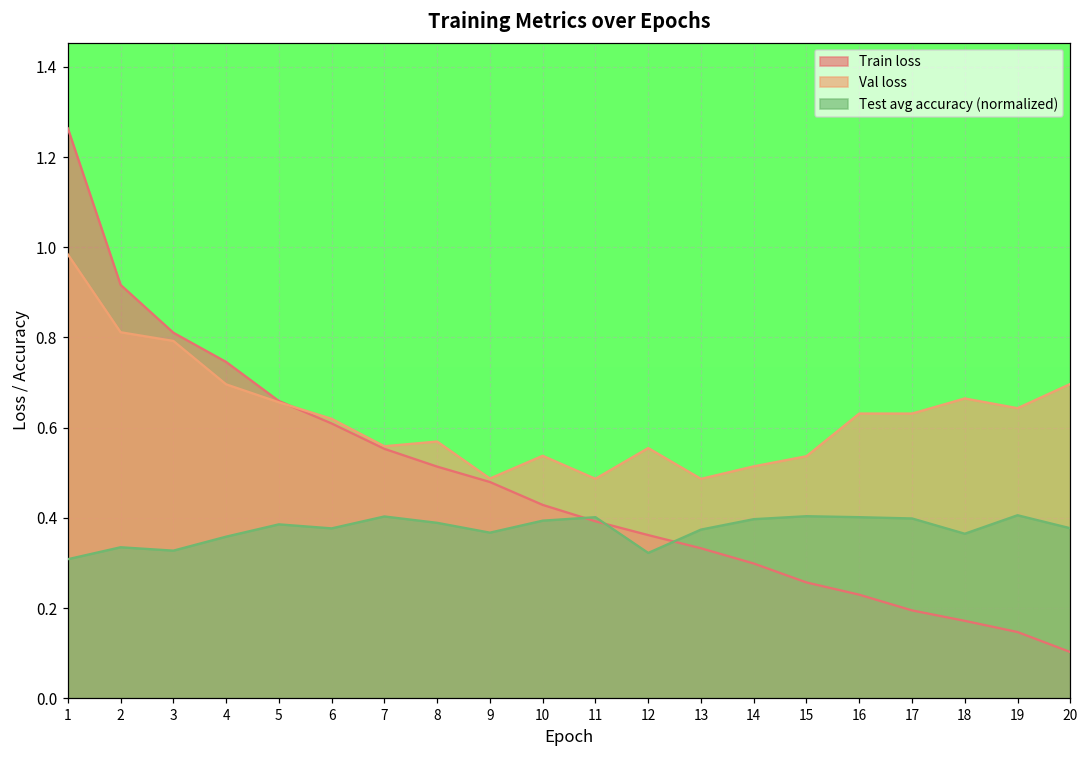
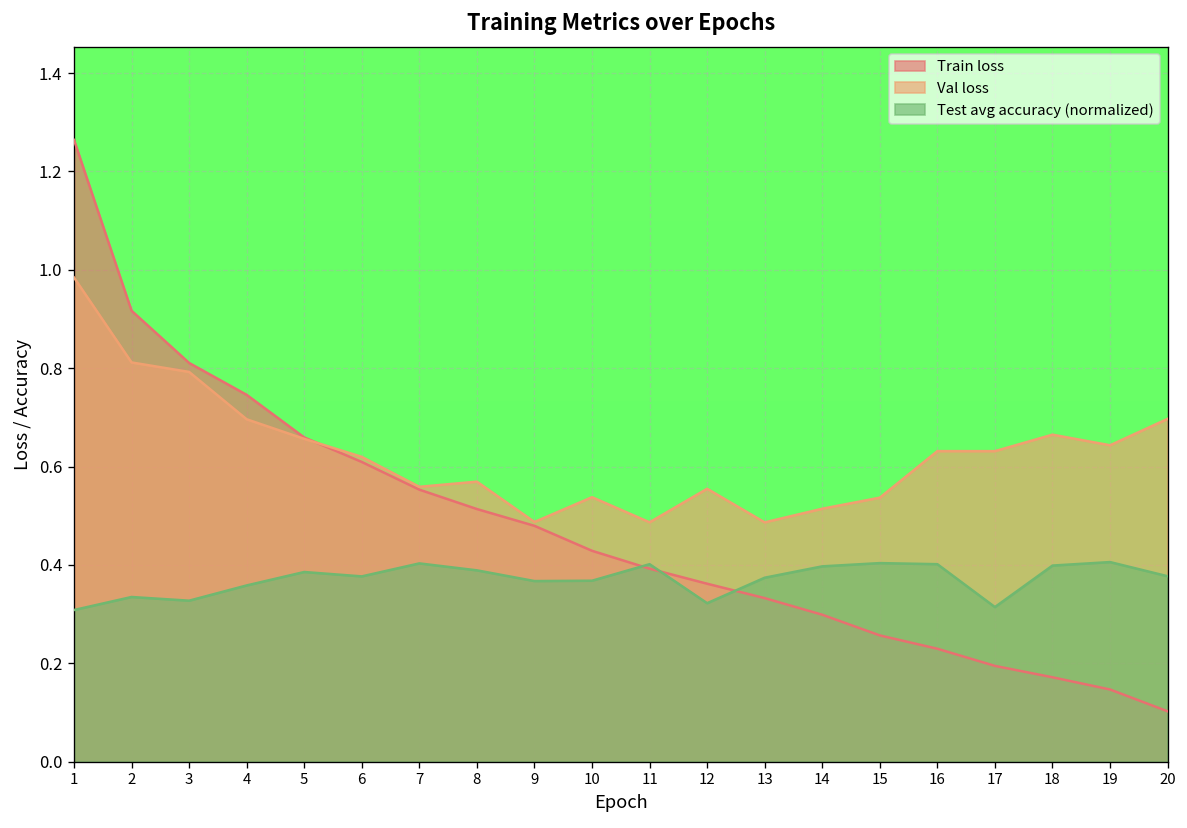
  {
    "Test avg accuracy (normalized)": {
      "1": 0.31,
      "2": 0.33,
      "3": 0.33,
      "4": 0.36,
      "5": 0.39,
      "6": 0.38,
      "7": 0.40,
      "8": 0.39,
      "9": 0.37,
-     "10": 0.39,
+     "10": 0.37,
      "11": 0.40,
      "12": 0.32,
      "13": 0.37,
      "14": 0.40,
      "15": 0.40,
      "16": 0.40,
-     "17": 0.40,
-     "18": 0.36,
+     "17": 0.31,
+     "18": 0.40,
      "19": 0.41,
      "20": 0.38
    }
  }
